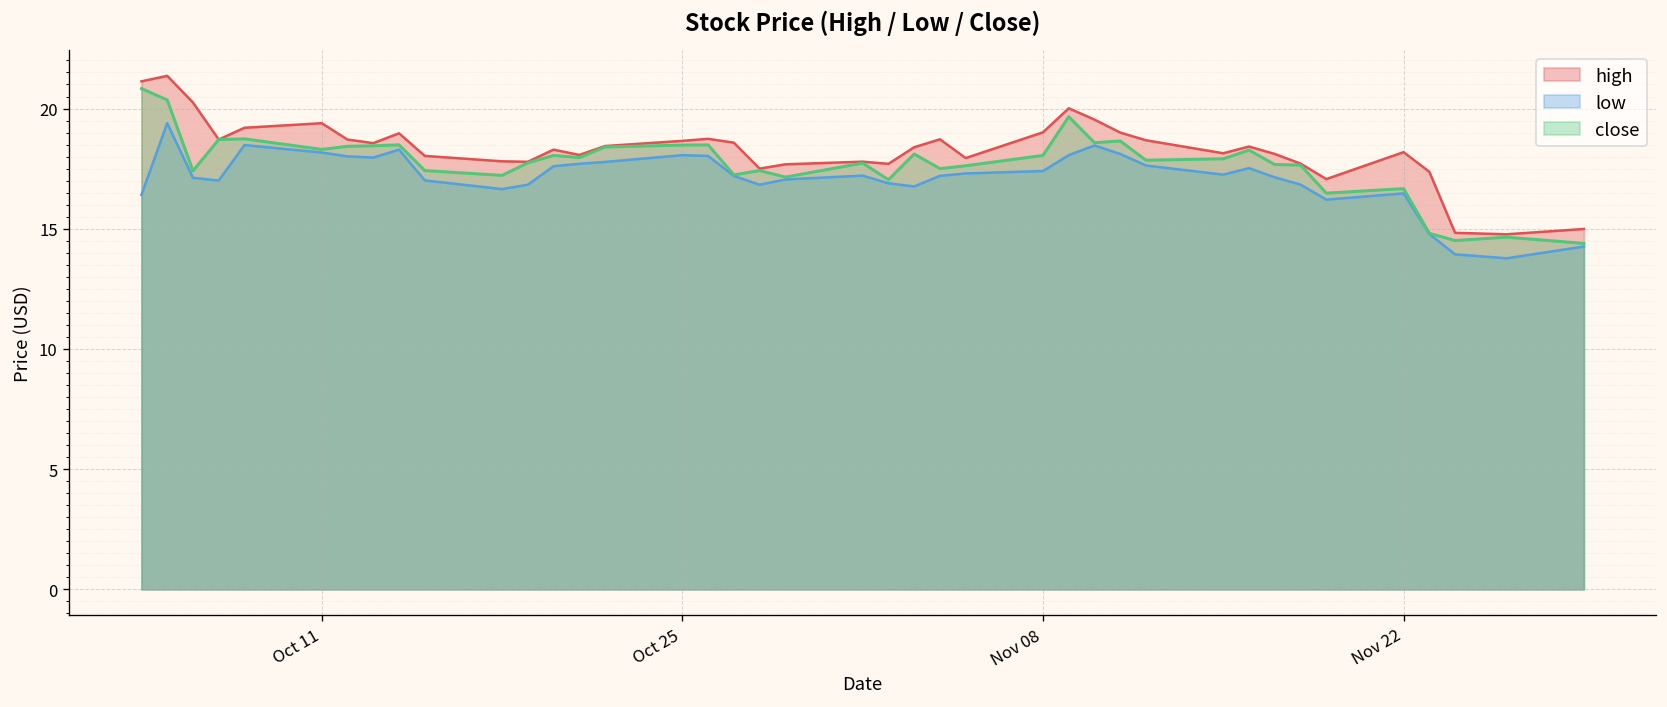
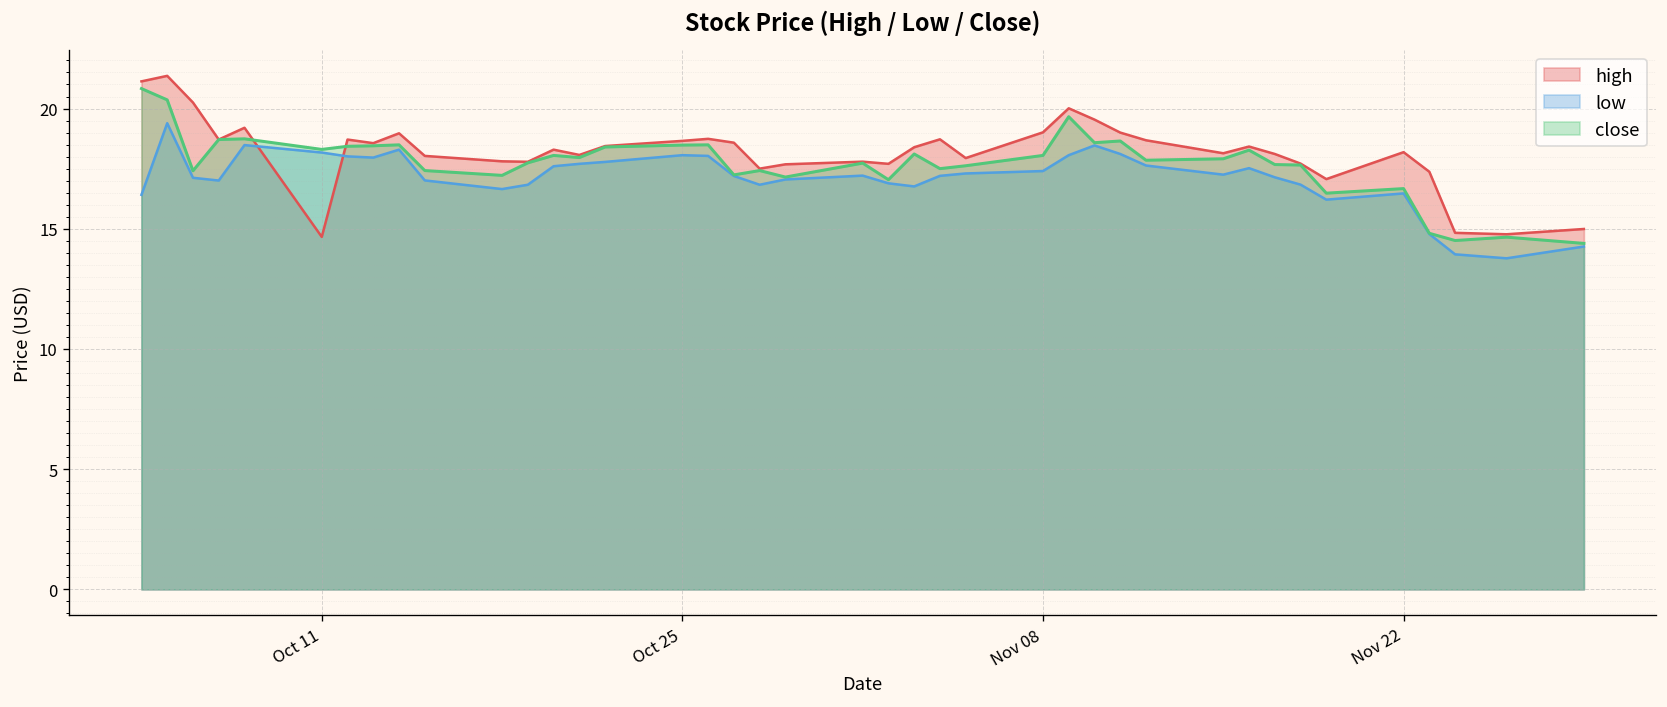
  {
    "high": {
-     "Oct 11": 19.4,
+     "Oct 11": 14.7,
      "Oct 25": 18.7,
      "Nov 08": 19.0,
      "Nov 22": 18.2
    }
  }
